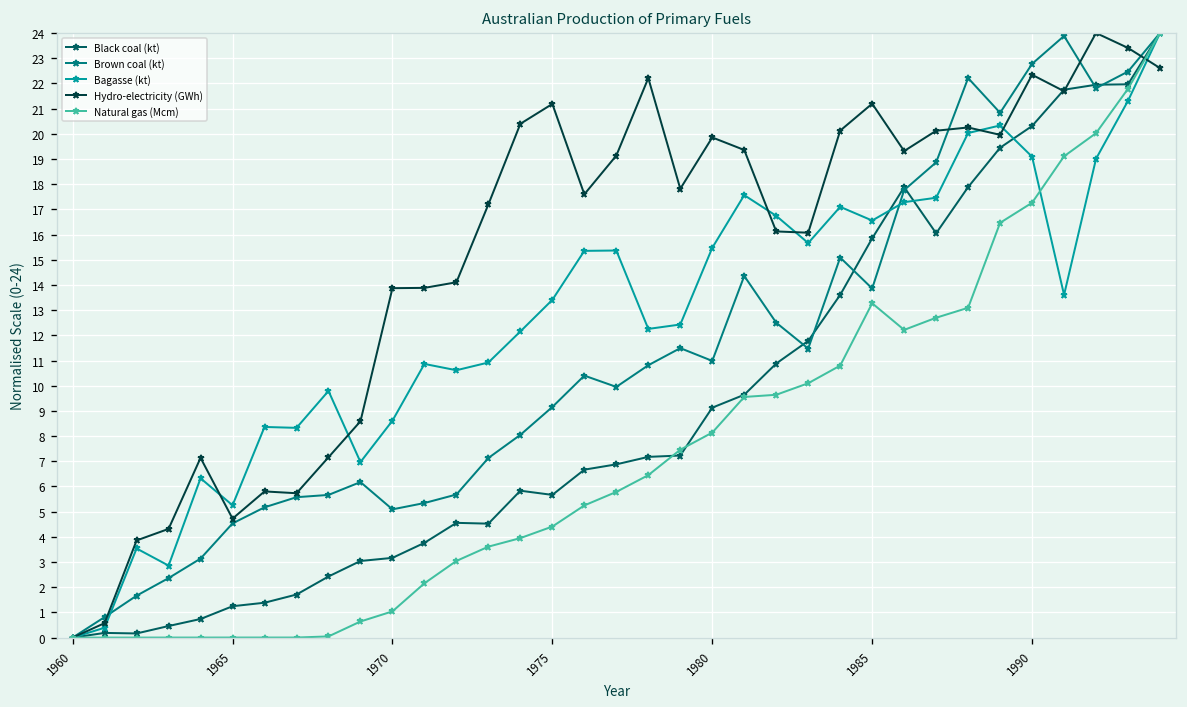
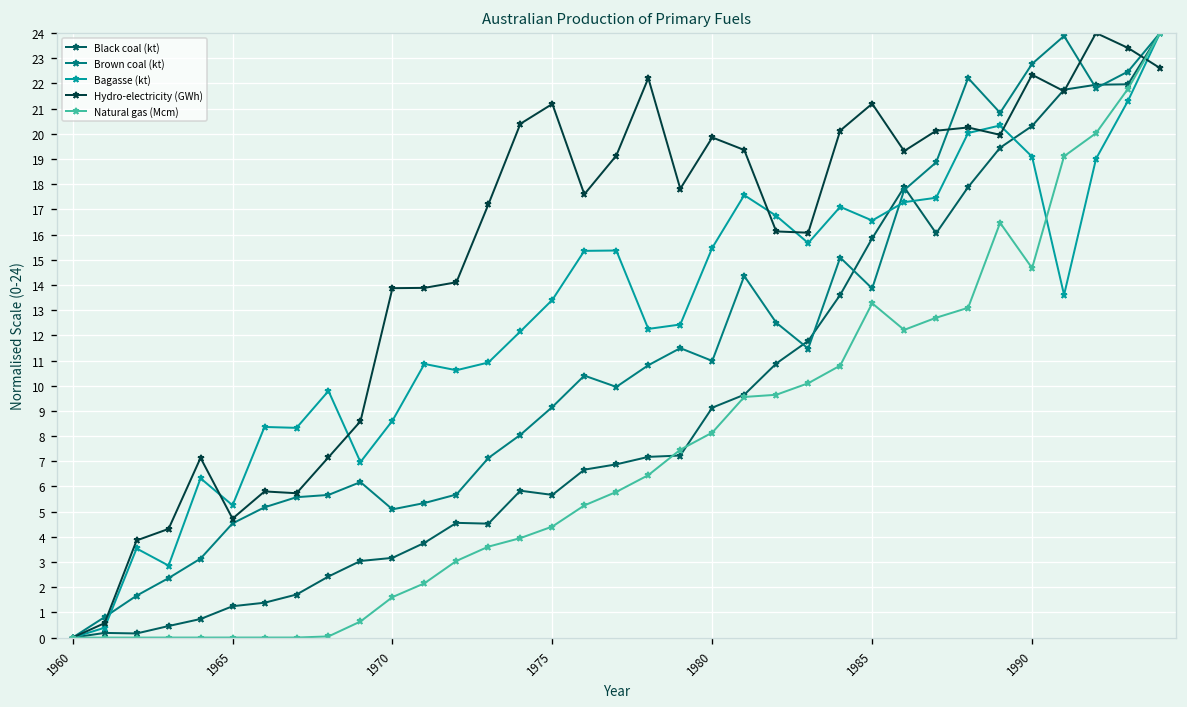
  {
    "Natural gas (Mcm)": {
      "1965": 0.0,
-     "1970": 1.0,
+     "1970": 1.6,
      "1975": 4.4,
      "1980": 8.1,
      "1985": 13.3,
-     "1990": 17.3
+     "1990": 14.7
    }
  }
